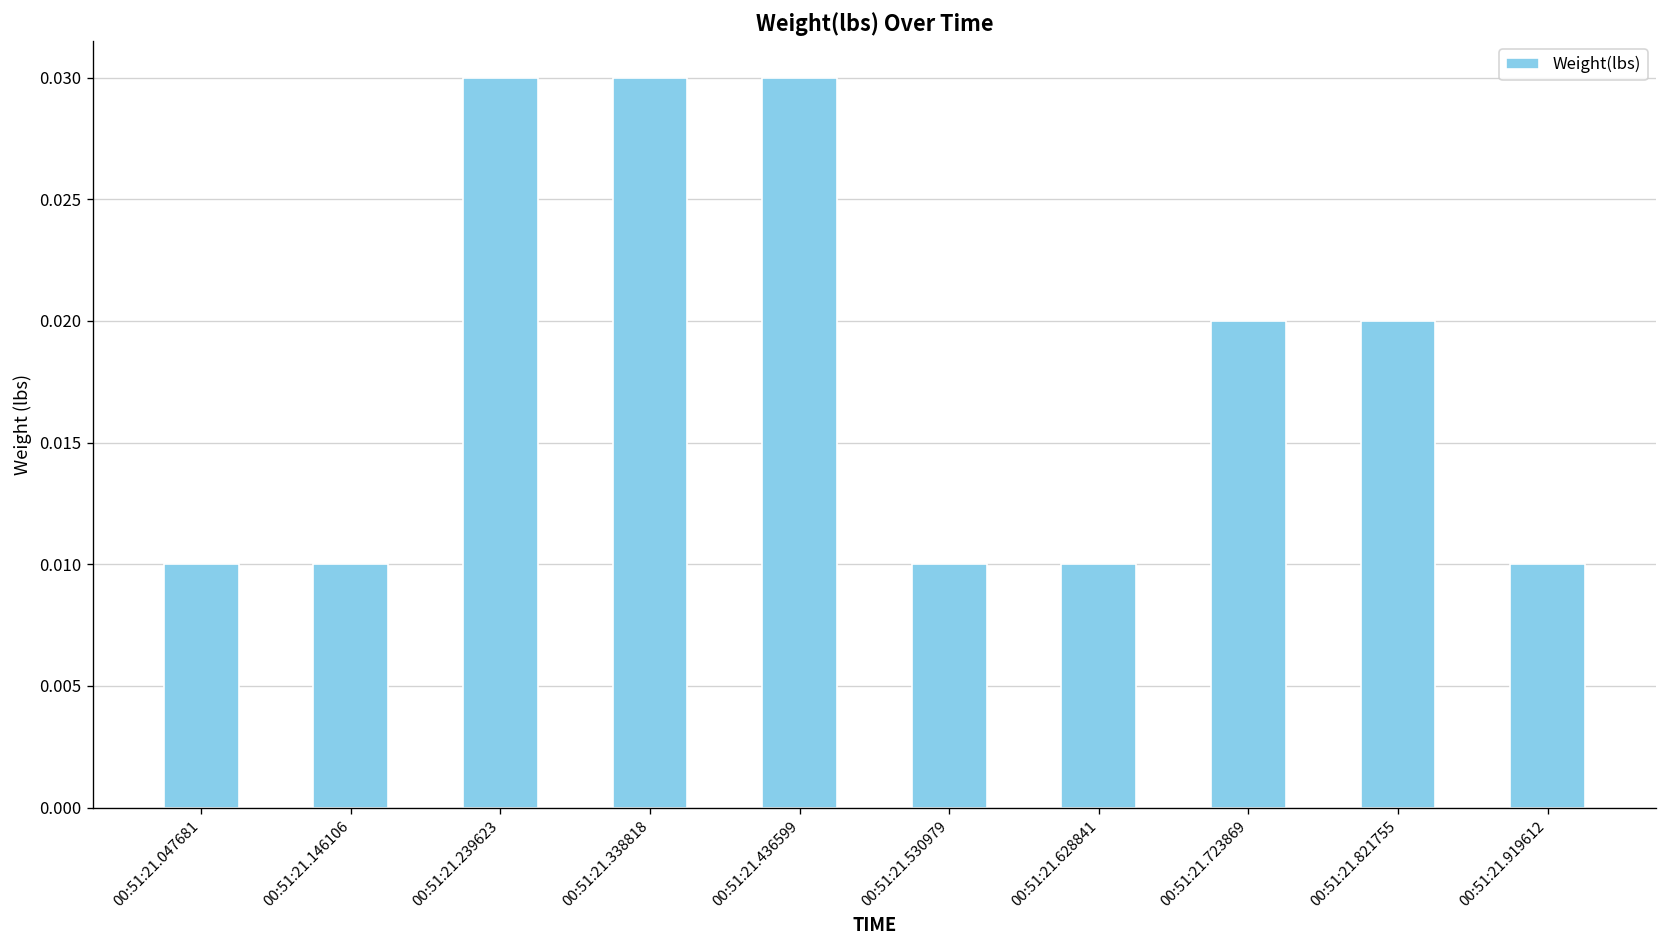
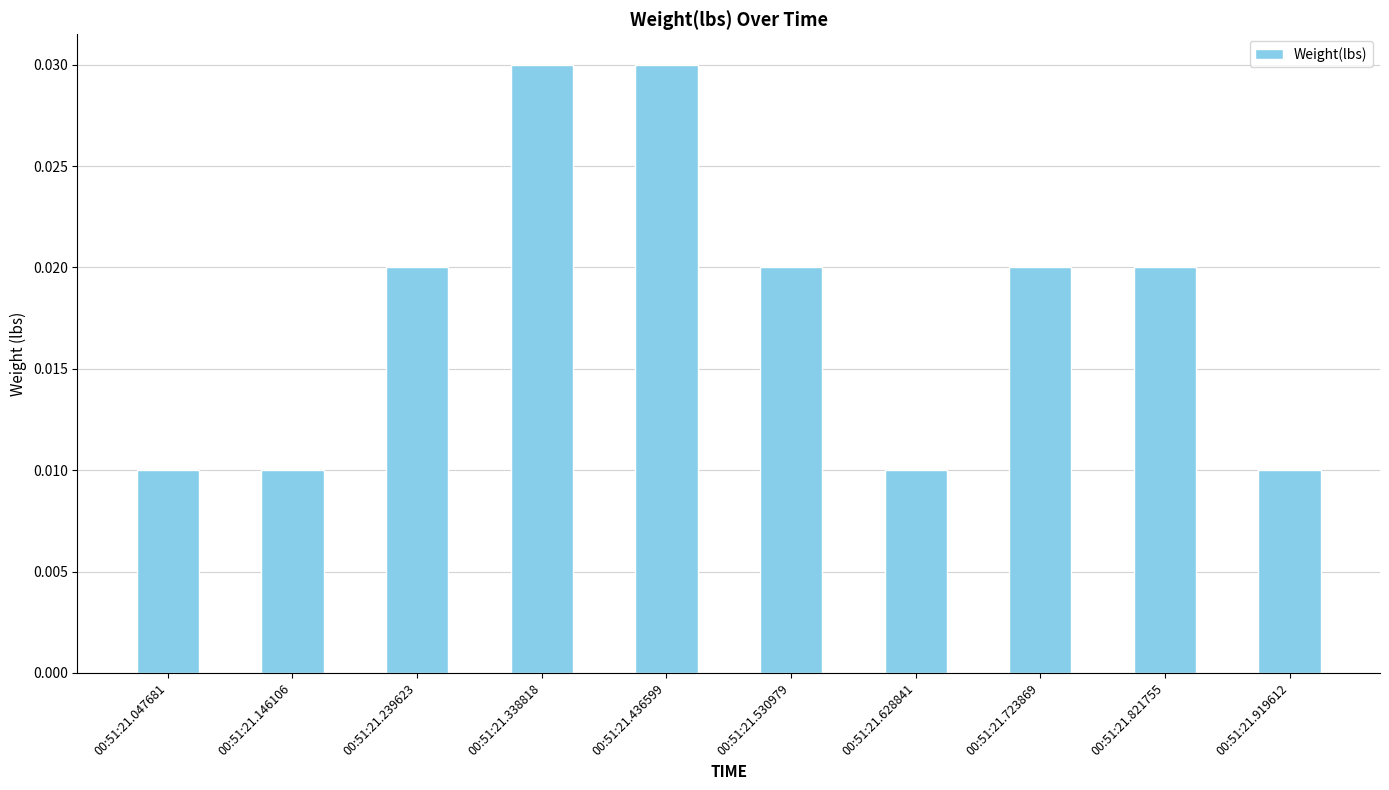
  {
    "00:51:21.047681": 0.01,
    "00:51:21.146106": 0.01,
-   "00:51:21.239623": 0.03,
+   "00:51:21.239623": 0.02,
    "00:51:21.338818": 0.03,
    "00:51:21.436599": 0.03,
-   "00:51:21.530979": 0.01,
+   "00:51:21.530979": 0.02,
    "00:51:21.628841": 0.01,
    "00:51:21.723869": 0.02,
    "00:51:21.821755": 0.02,
    "00:51:21.919612": 0.01
  }
